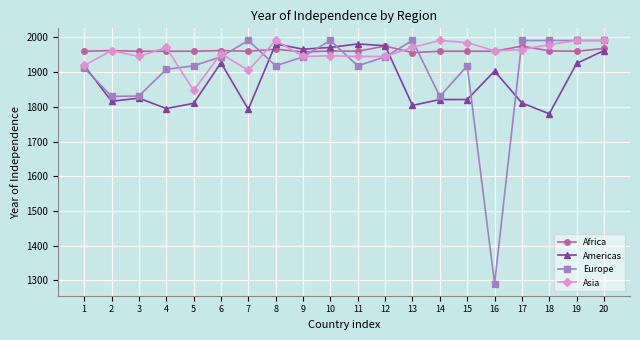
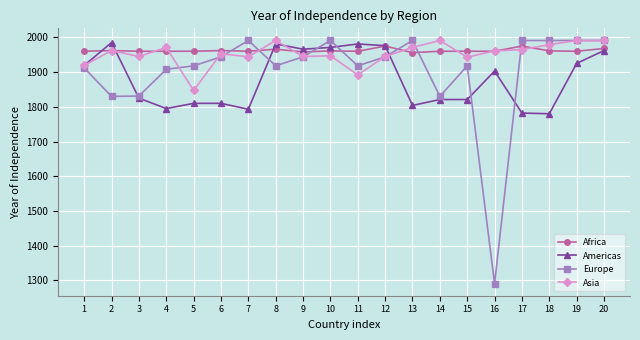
  {
    "Americas": {
-     "2": 1820,
+     "2": 1990,
      "4": 1800,
      "5": 1810,
-     "6": 1930,
+     "6": 1810,
      "7": 1790,
      "8": 1980,
      "9": 1970,
      "10": 1970,
      "11": 1980,
      "13": 1800,
      "14": 1820,
      "15": 1820,
      "16": 1900,
-     "17": 1810,
+     "17": 1780,
      "18": 1780,
      "19": 1930
    },
    "Asia": {
      "3": 1950,
      "4": 1970,
      "5": 1850,
      "6": 1950,
-     "7": 1910,
+     "7": 1940,
      "8": 1990,
      "10": 1950,
-     "11": 1950,
+     "11": 1890,
      "13": 1970,
      "14": 1990,
-     "15": 1990,
+     "15": 1940,
      "17": 1970,
      "18": 1980
    }
  }
